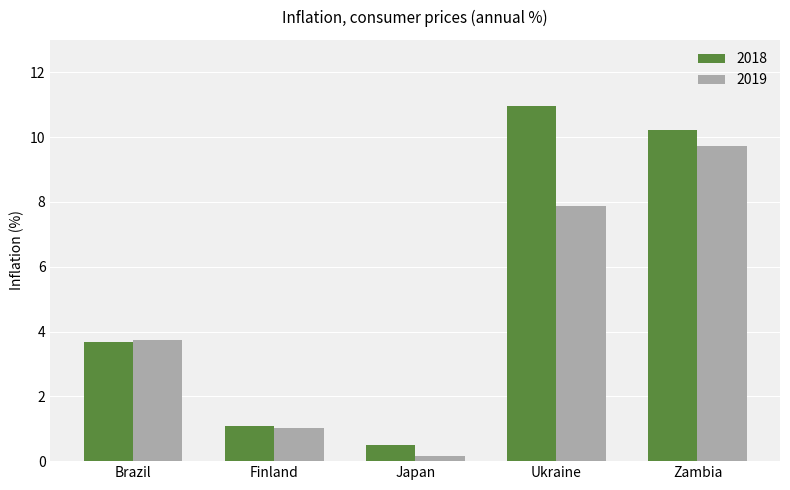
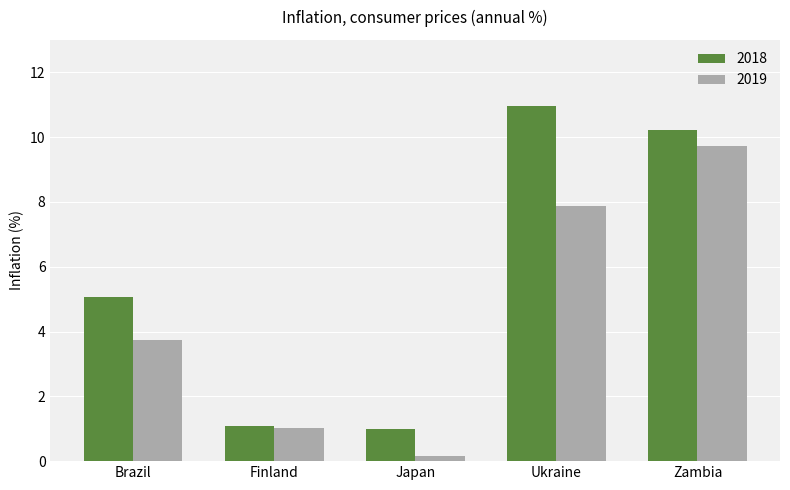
  {
    "2018": {
-     "Brazil": 3.7,
+     "Brazil": 5.1,
      "Finland": 1.1,
-     "Japan": 0.5,
+     "Japan": 1.0,
      "Ukraine": 11.0,
      "Zambia": 10.2
    },
    "2019": {
      "Brazil": 3.7,
      "Finland": 1.0,
      "Japan": 0.2,
      "Ukraine": 7.9,
      "Zambia": 9.7
    }
  }
